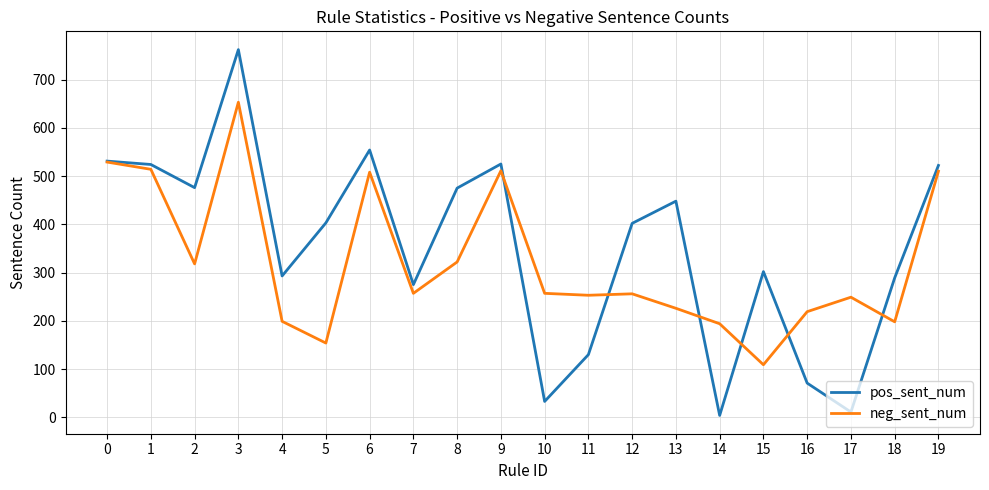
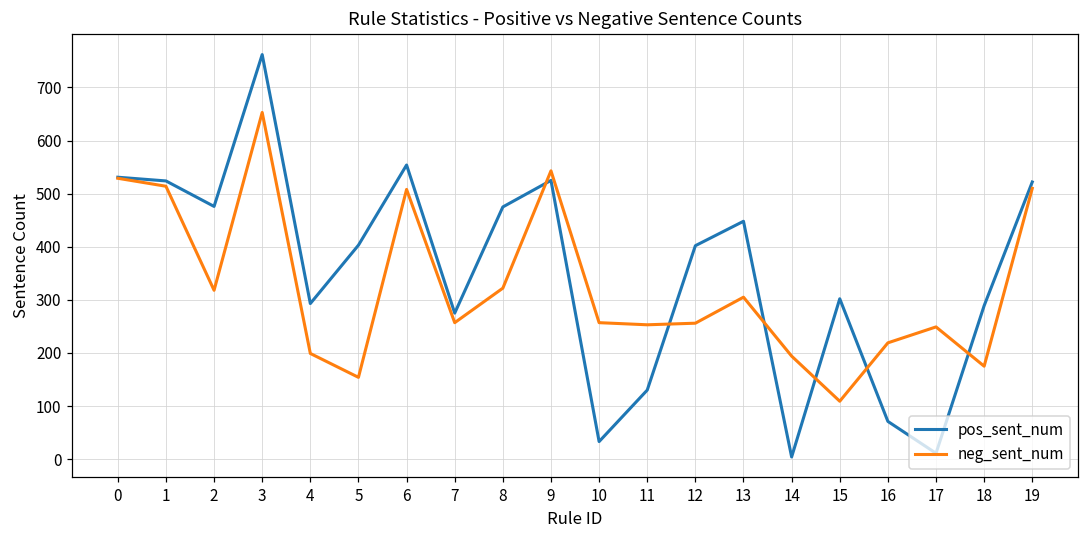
  {
    "pos_sent_num": {
      "1": 520,
      "2": 480,
      "3": 760,
      "4": 290,
      "5": 400,
      "6": 550,
      "7": 280,
      "8": 480,
      "9": 530,
      "10": 30,
      "11": 130,
      "12": 400,
      "13": 450,
      "14": 0,
      "15": 300,
      "16": 70,
      "18": 290,
      "19": 520
    },
    "neg_sent_num": {
      "1": 510,
      "2": 320,
      "3": 650,
      "4": 200,
      "5": 150,
      "6": 510,
      "7": 260,
      "8": 320,
-     "9": 510,
+     "9": 540,
      "10": 260,
      "11": 250,
      "12": 260,
-     "13": 230,
+     "13": 310,
      "14": 190,
      "15": 110,
      "16": 220,
      "17": 250,
-     "18": 200,
+     "18": 180,
      "19": 510
    }
  }
